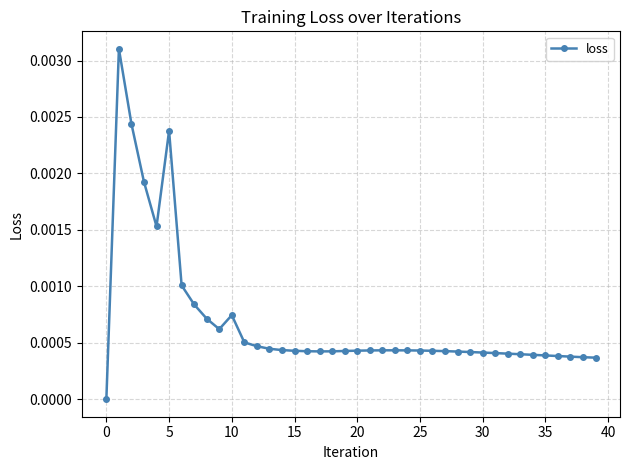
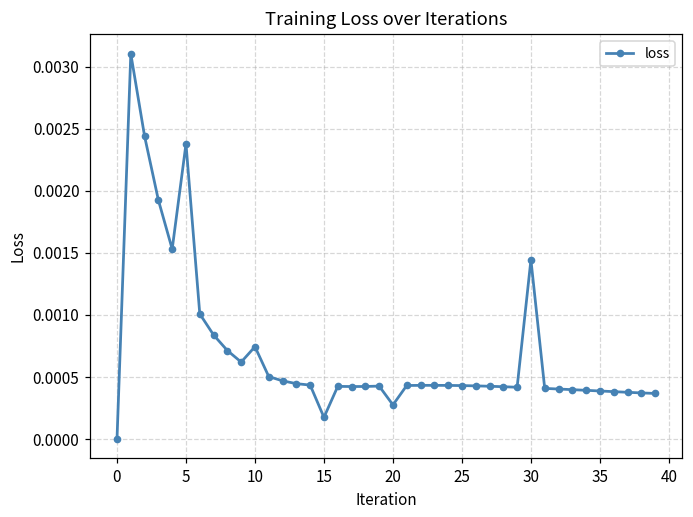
  {
    "0": 0.00000,
    "5": 0.00238,
    "10": 0.00074,
-   "15": 0.00043,
-   "20": 0.00043,
+   "15": 0.00018,
+   "20": 0.00028,
    "25": 0.00043,
-   "30": 0.00041,
+   "30": 0.00144,
    "35": 0.00039
  }
